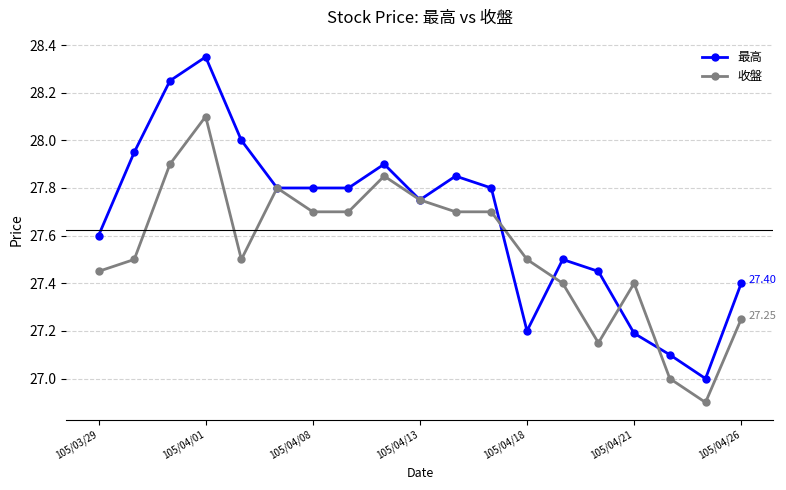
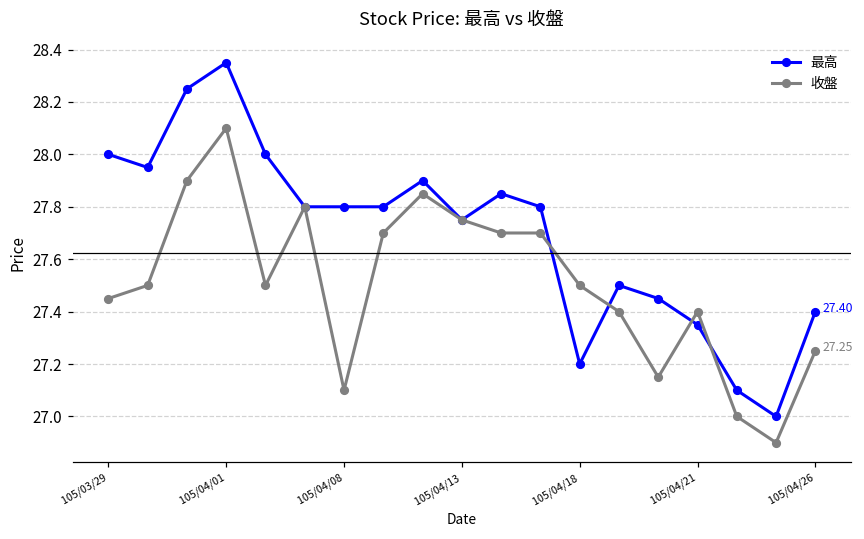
  {
    "最高": {
-     "105/03/29": 27.6,
+     "105/03/29": 28.0,
      "105/04/01": 28.35,
      "105/04/08": 27.80,
      "105/04/18": 27.20,
-     "105/04/21": 27.19
+     "105/04/21": 27.35
    },
    "收盤": {
      "105/03/29": 27.45,
      "105/04/01": 28.1,
-     "105/04/08": 27.7,
+     "105/04/08": 27.1,
      "105/04/18": 27.5,
      "105/04/21": 27.4
    }
  }
